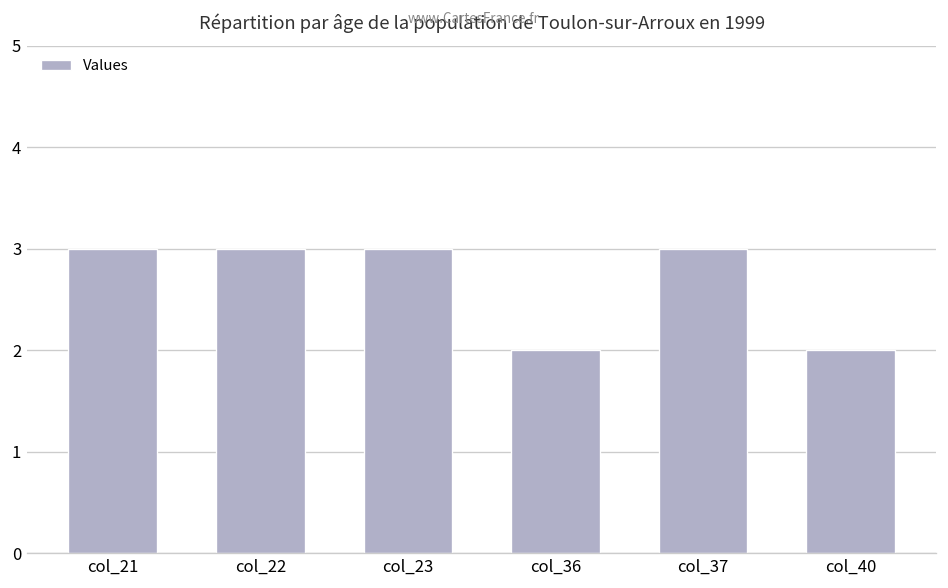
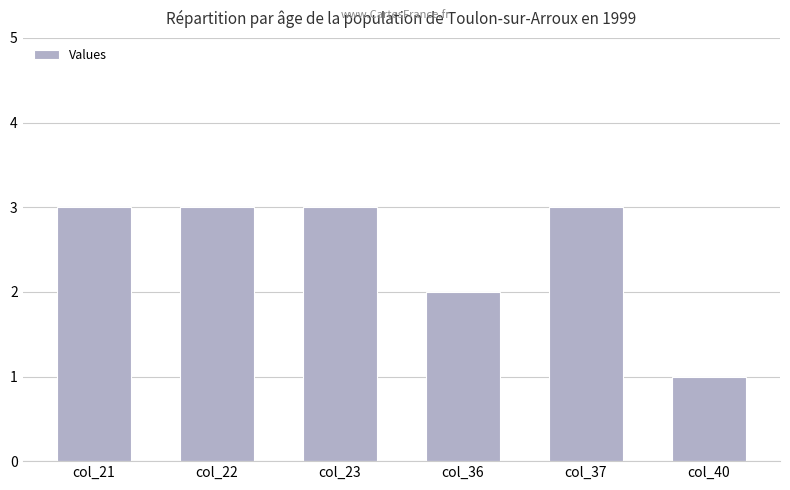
  {
    "col_21": 3,
    "col_22": 3,
    "col_23": 3,
    "col_36": 2,
    "col_37": 3,
-   "col_40": 2
+   "col_40": 1
  }
